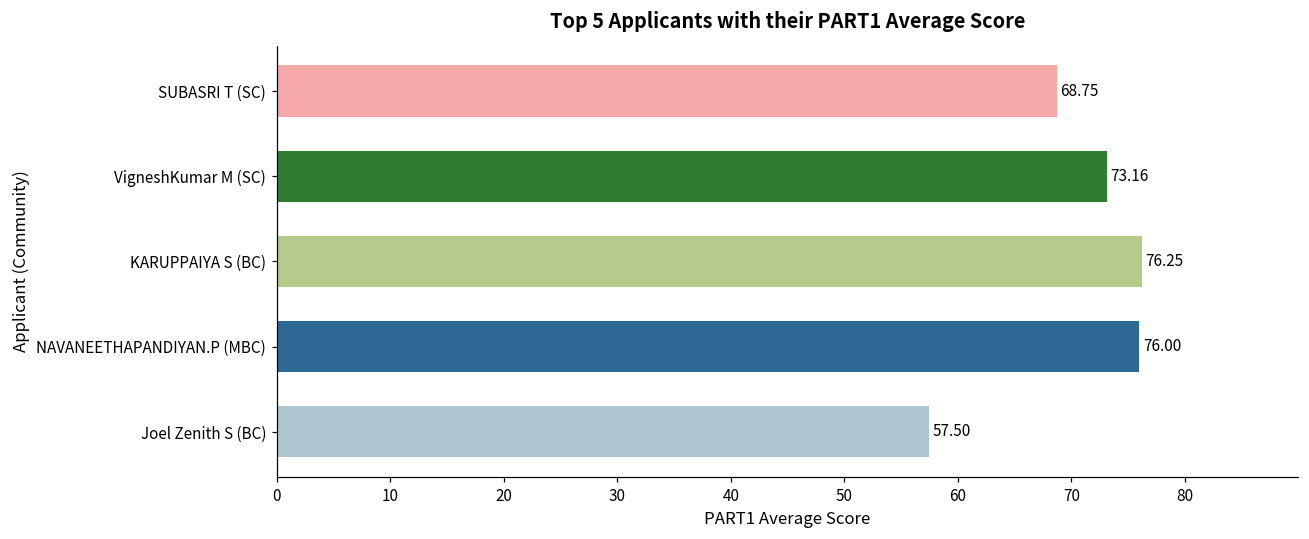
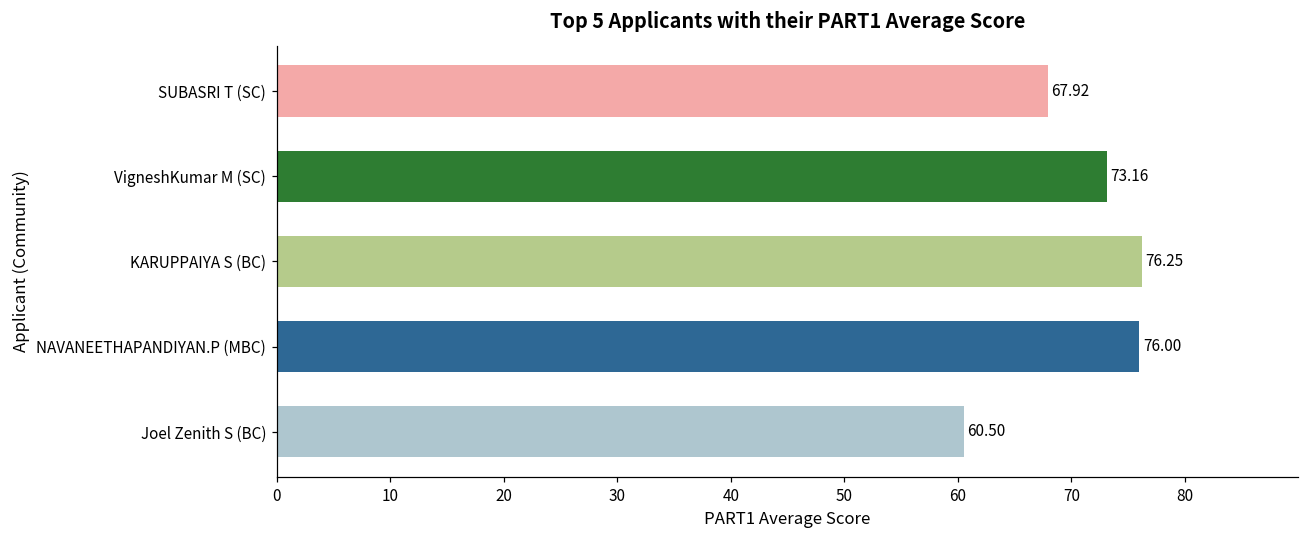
  {
-   "SUBASRI T (SC)": 68.75,
+   "SUBASRI T (SC)": 67.92,
    "VigneshKumar M (SC)": 73.16,
    "KARUPPAIYA S (BC)": 76.25,
    "NAVANEETHAPANDIYAN.P (MBC)": 76.00,
-   "Joel Zenith S (BC)": 57.50
+   "Joel Zenith S (BC)": 60.50
  }
